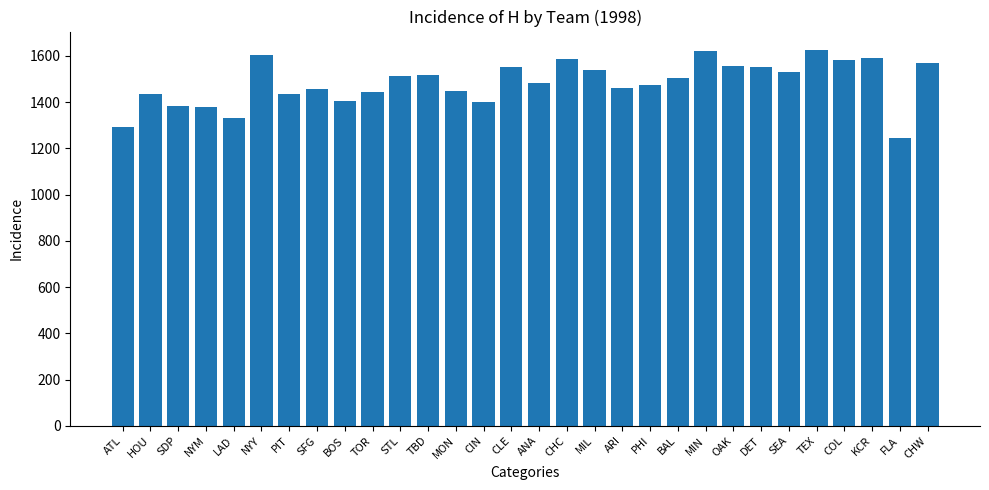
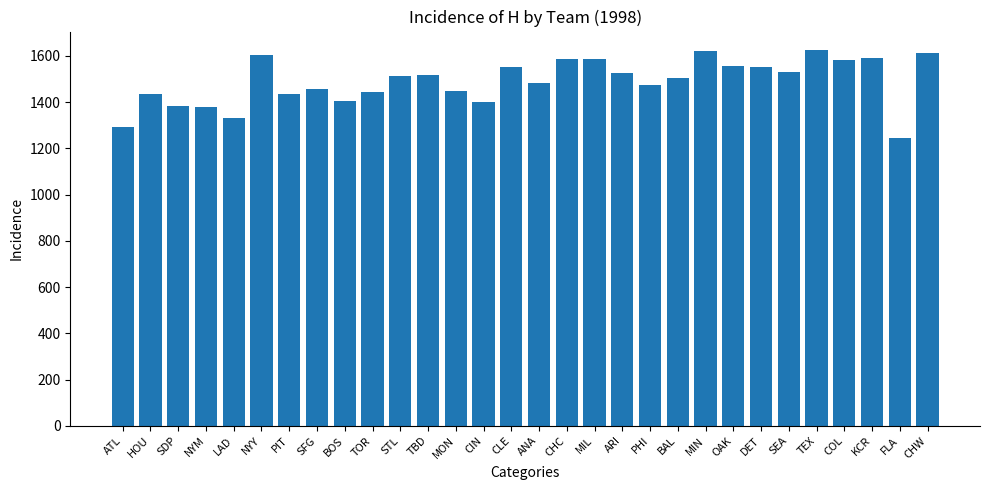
  {
    "ATL": 1290,
    "HOU": 1440,
    "SDP": 1380,
    "NYM": 1380,
    "LAD": 1330,
    "NYY": 1600,
    "PIT": 1430,
    "SFG": 1460,
    "BOS": 1410,
    "TOR": 1440,
    "STL": 1510,
    "TBD": 1520,
    "MON": 1450,
    "CIN": 1400,
    "CLE": 1550,
    "ANA": 1480,
    "CHC": 1590,
-   "MIL": 1540,
-   "ARI": 1460,
+   "MIL": 1590,
+   "ARI": 1530,
    "PHI": 1480,
    "BAL": 1510,
    "MIN": 1620,
    "OAK": 1560,
    "DET": 1550,
    "SEA": 1530,
    "TEX": 1620,
    "COL": 1580,
    "KCR": 1590,
    "FLA": 1250,
-   "CHW": 1570
+   "CHW": 1610
  }
